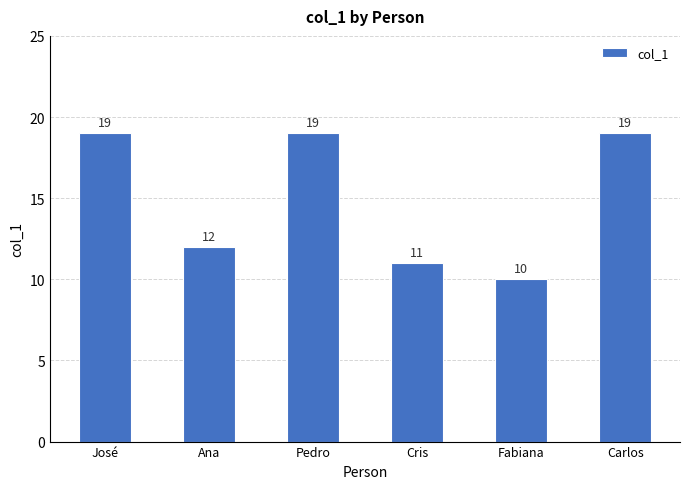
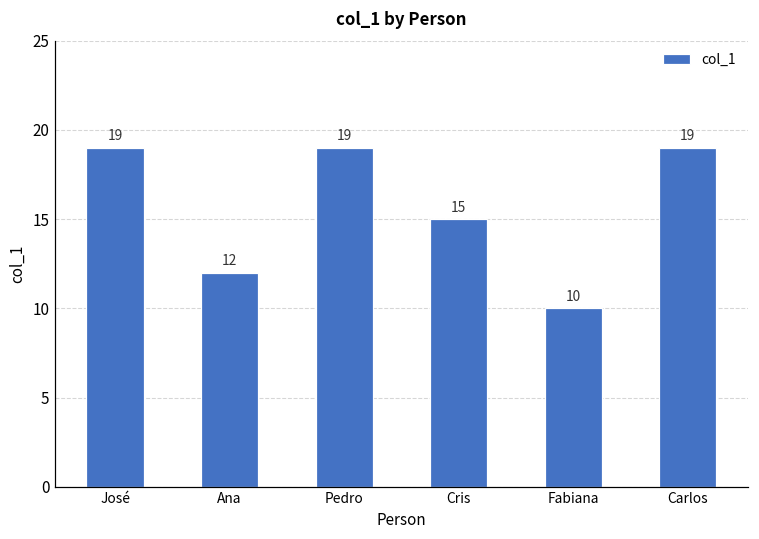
  {
    "José": 19,
    "Ana": 12,
    "Pedro": 19,
-   "Cris": 11,
+   "Cris": 15,
    "Fabiana": 10,
    "Carlos": 19
  }
